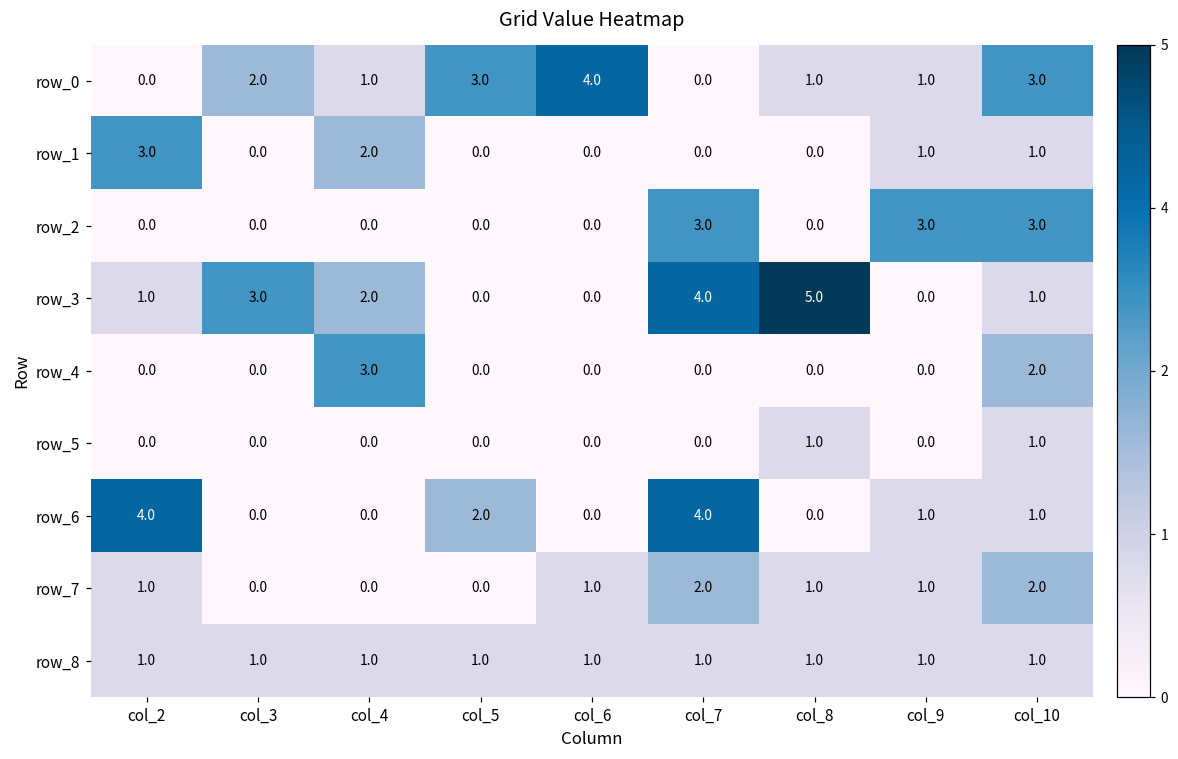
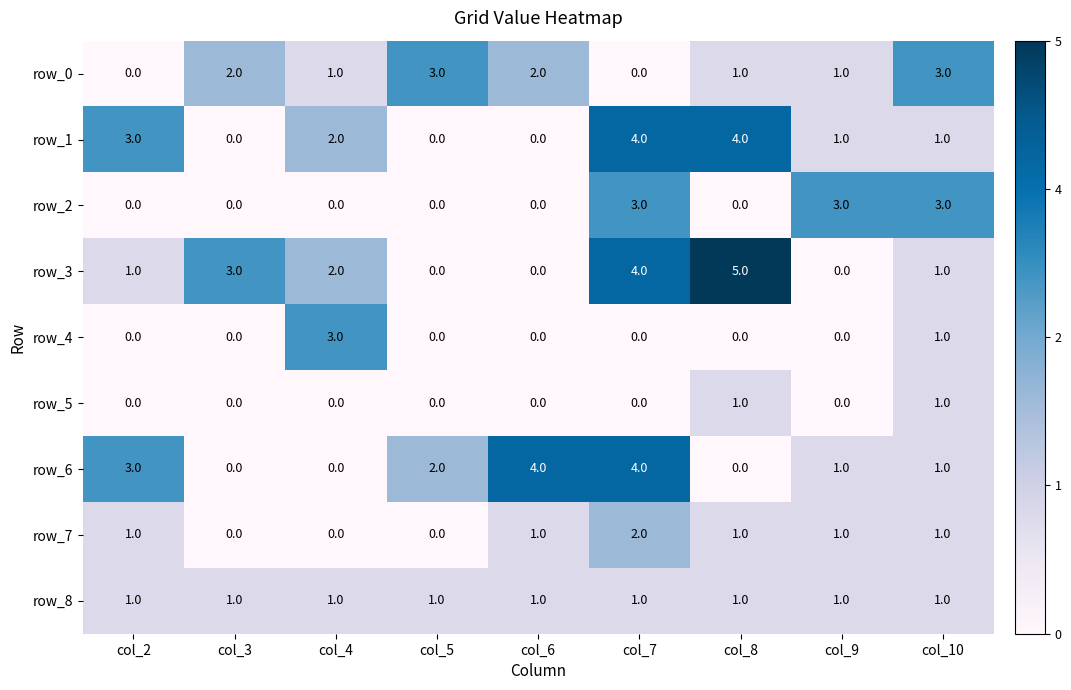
  {
    "row_0": {
      "col_2": 0.0,
      "col_3": 2.0,
      "col_4": 1.0,
      "col_5": 3.0,
-     "col_6": 4.0,
+     "col_6": 2.0,
      "col_7": 0.0,
      "col_8": 1.0,
      "col_9": 1.0,
      "col_10": 3.0
    },
    "row_1": {
      "col_2": 3.0,
      "col_3": 0.0,
      "col_4": 2.0,
      "col_5": 0.0,
      "col_6": 0.0,
-     "col_7": 0.0,
-     "col_8": 0.0,
+     "col_7": 4.0,
+     "col_8": 4.0,
      "col_9": 1.0,
      "col_10": 1.0
    },
    "row_2": {
      "col_2": 0.0,
      "col_3": 0.0,
      "col_4": 0.0,
      "col_5": 0.0,
      "col_6": 0.0,
      "col_7": 3.0,
      "col_8": 0.0,
      "col_9": 3.0,
      "col_10": 3.0
    },
    "row_3": {
      "col_2": 1.0,
      "col_3": 3.0,
      "col_4": 2.0,
      "col_5": 0.0,
      "col_6": 0.0,
      "col_7": 4.0,
      "col_8": 5.0,
      "col_9": 0.0,
      "col_10": 1.0
    },
    "row_4": {
      "col_2": 0.0,
      "col_3": 0.0,
      "col_4": 3.0,
      "col_5": 0.0,
      "col_6": 0.0,
      "col_7": 0.0,
      "col_8": 0.0,
      "col_9": 0.0,
-     "col_10": 2.0
+     "col_10": 1.0
    },
    "row_5": {
      "col_2": 0.0,
      "col_3": 0.0,
      "col_4": 0.0,
      "col_5": 0.0,
      "col_6": 0.0,
      "col_7": 0.0,
      "col_8": 1.0,
      "col_9": 0.0,
      "col_10": 1.0
    },
    "row_6": {
-     "col_2": 4.0,
+     "col_2": 3.0,
      "col_3": 0.0,
      "col_4": 0.0,
      "col_5": 2.0,
-     "col_6": 0.0,
+     "col_6": 4.0,
      "col_7": 4.0,
      "col_8": 0.0,
      "col_9": 1.0,
      "col_10": 1.0
    },
    "row_7": {
      "col_2": 1.0,
      "col_3": 0.0,
      "col_4": 0.0,
      "col_5": 0.0,
      "col_6": 1.0,
      "col_7": 2.0,
      "col_8": 1.0,
      "col_9": 1.0,
-     "col_10": 2.0
+     "col_10": 1.0
    },
    "row_8": {
      "col_2": 1.0,
      "col_3": 1.0,
      "col_4": 1.0,
      "col_5": 1.0,
      "col_6": 1.0,
      "col_7": 1.0,
      "col_8": 1.0,
      "col_9": 1.0,
      "col_10": 1.0
    }
  }
